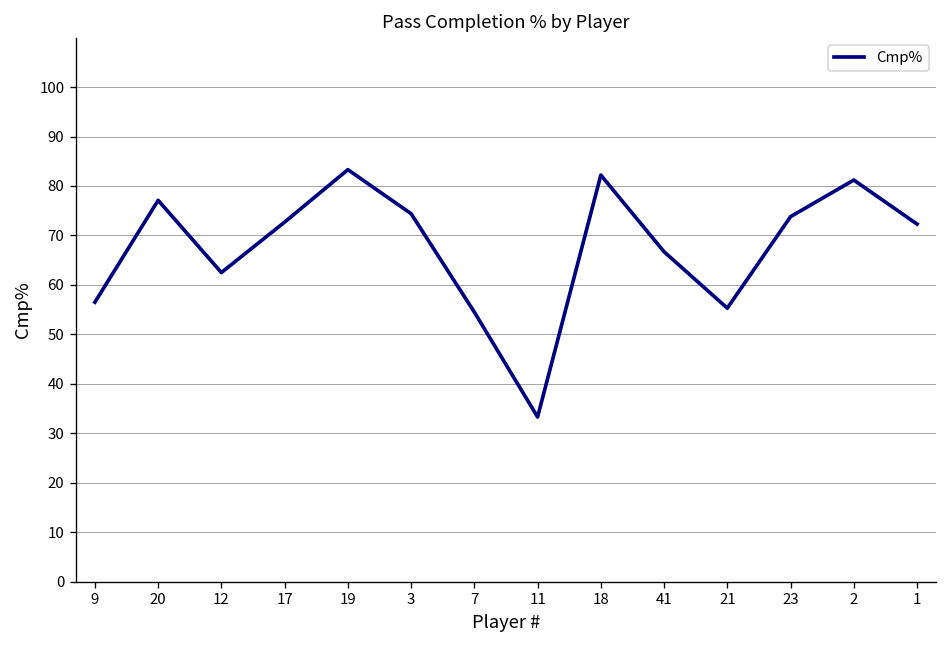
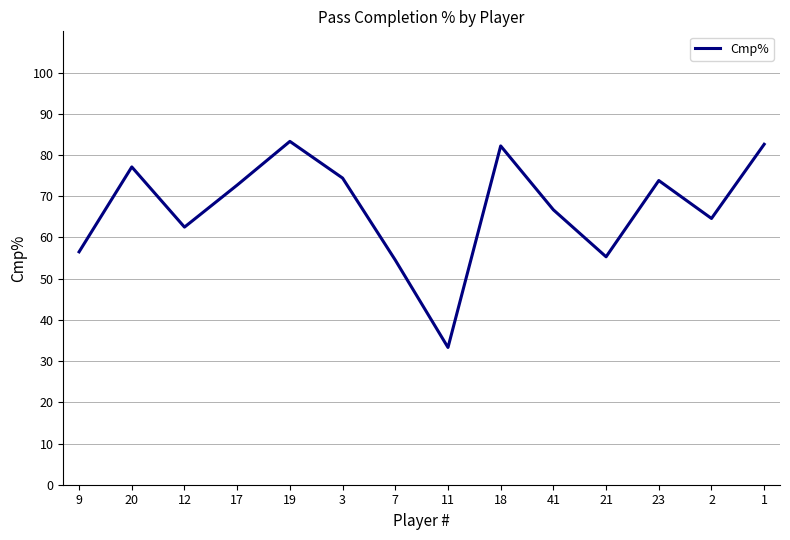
  {
    "9": 57,
    "20": 77,
    "12": 63,
    "17": 73,
    "19": 83,
    "3": 74,
    "7": 55,
    "11": 33,
    "18": 82,
    "41": 67,
    "21": 55,
    "23": 74,
-   "2": 81,
-   "1": 72
+   "2": 65,
+   "1": 83
  }
